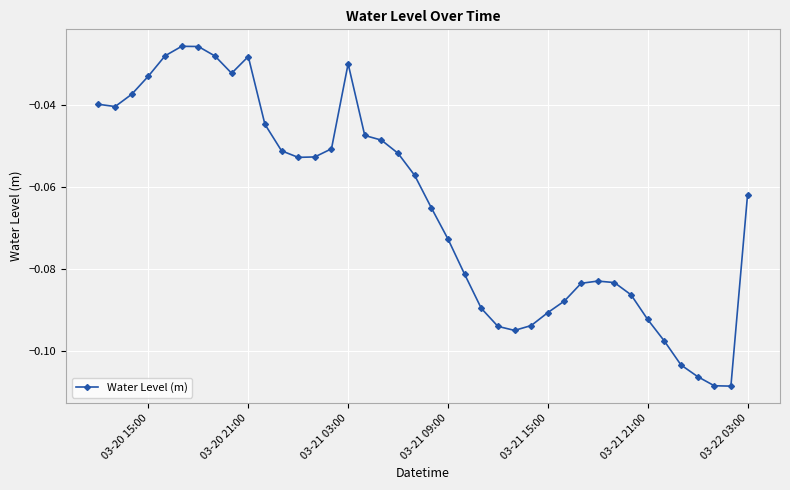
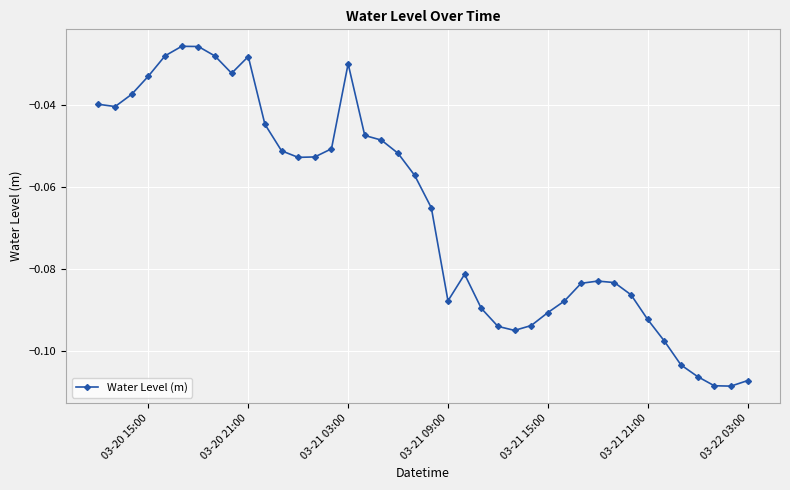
  {
    "03-20 15:00": -0.033,
    "03-20 21:00": -0.028,
    "03-21 03:00": -0.030,
-   "03-21 09:00": -0.073,
+   "03-21 09:00": -0.088,
    "03-21 15:00": -0.091,
    "03-21 21:00": -0.092,
-   "03-22 03:00": -0.062
+   "03-22 03:00": -0.107
  }
